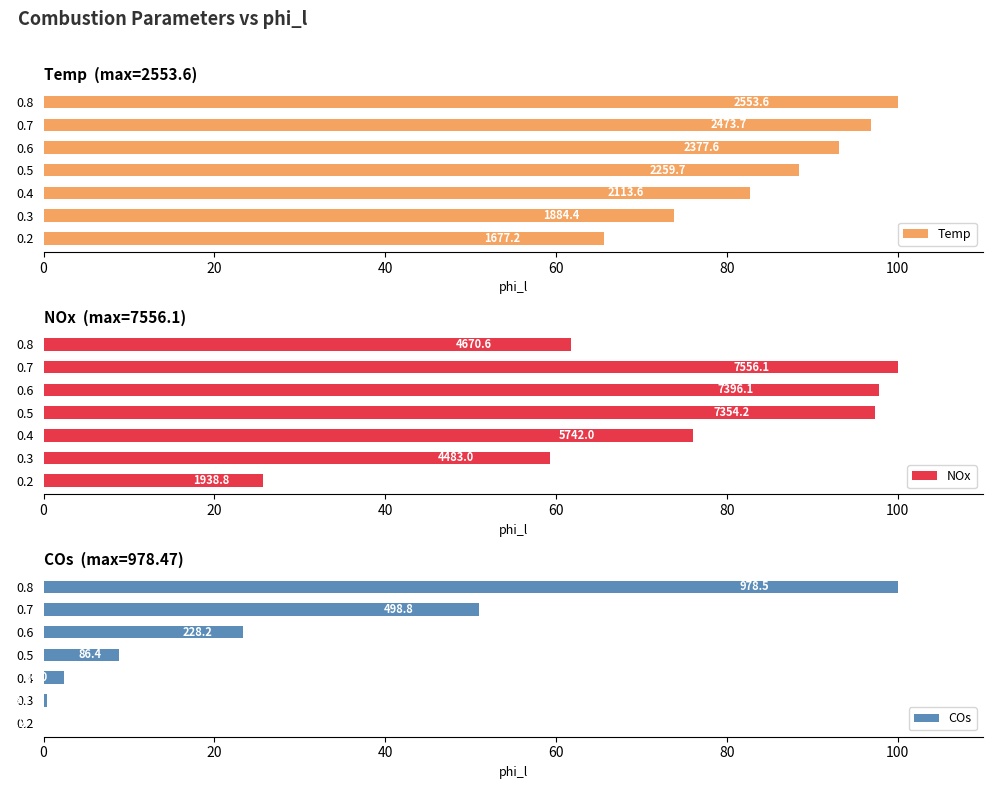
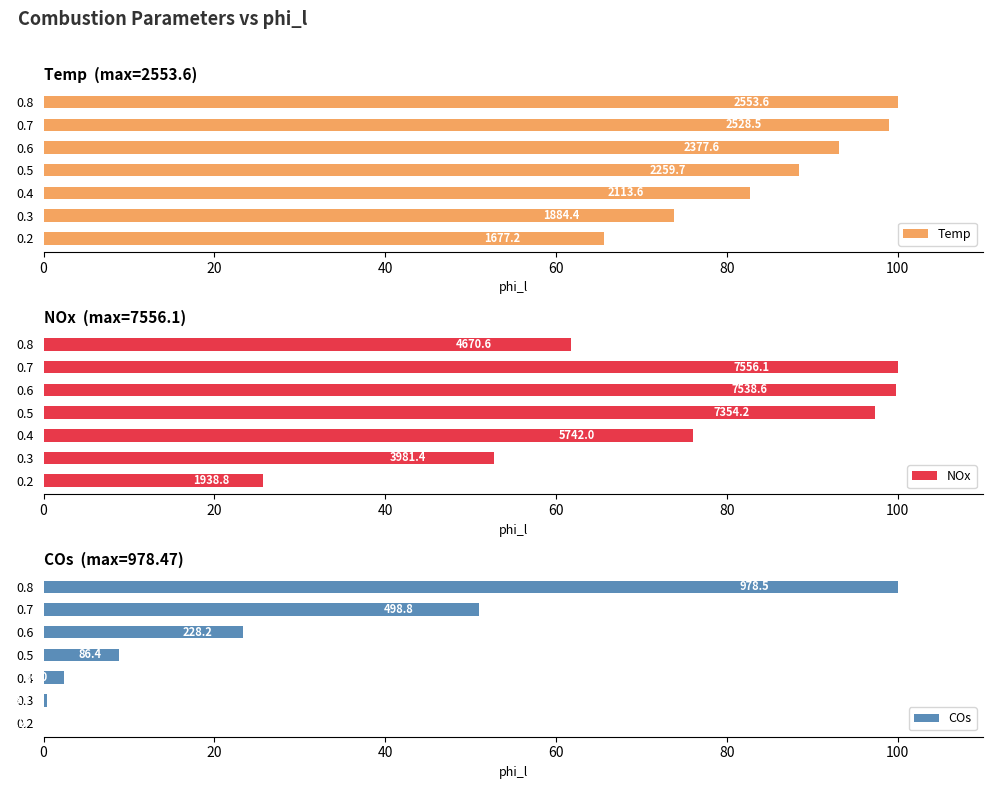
  {
    "Temp (max=2553.6)": {
-     "0.7": 2473.7
+     "0.7": 2528.5
    },
    "NOx (max=7556.1)": {
-     "0.6": 7396.1,
-     "0.3": 4483.0
+     "0.6": 7538.6,
+     "0.3": 3981.4
    },
    "COs (max=978.47)": {
      "0.4": 2,
      "0.3": 0
    }
  }
